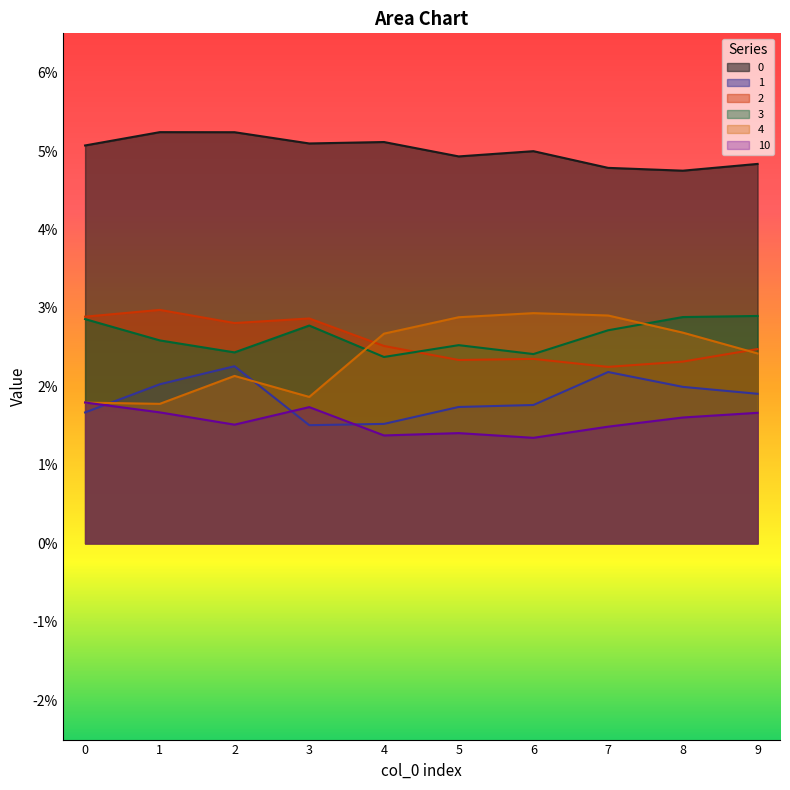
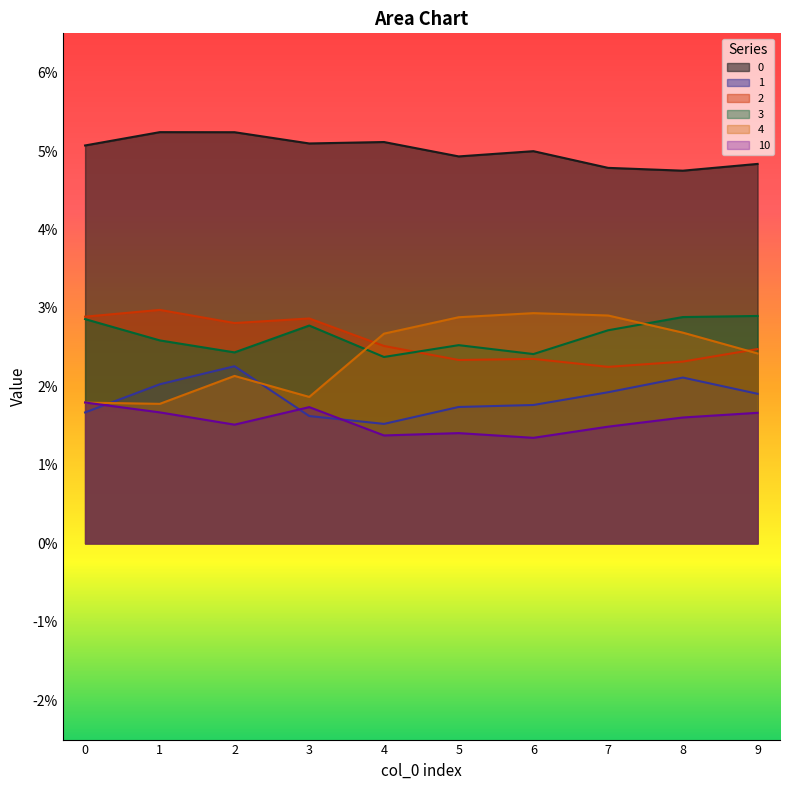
  {
    "1": {
      "0": "1.7%",
      "1": "2.0%",
      "2": "2.3%",
-     "3": "1.5%",
+     "3": "1.6%",
      "4": "1.5%",
      "5": "1.7%",
      "6": "1.8%",
-     "7": "2.2%",
-     "8": "2.0%",
+     "7": "1.9%",
+     "8": "2.1%",
      "9": "1.9%"
    }
  }
